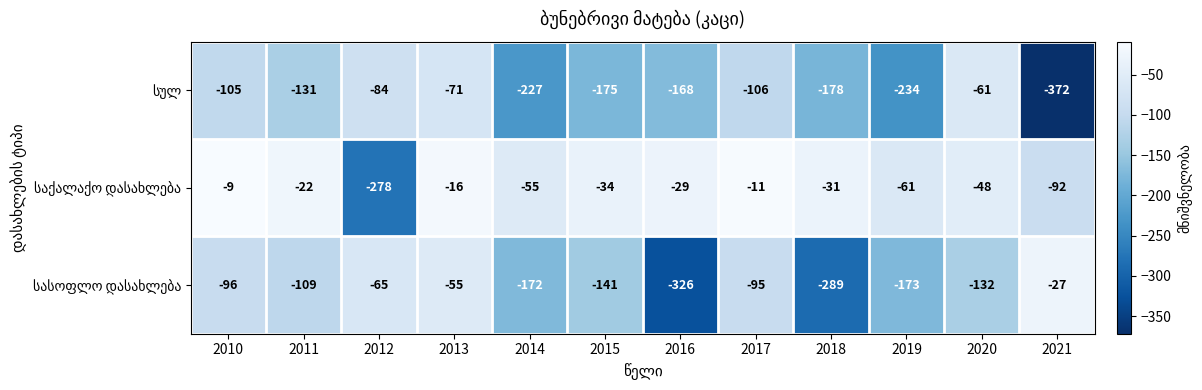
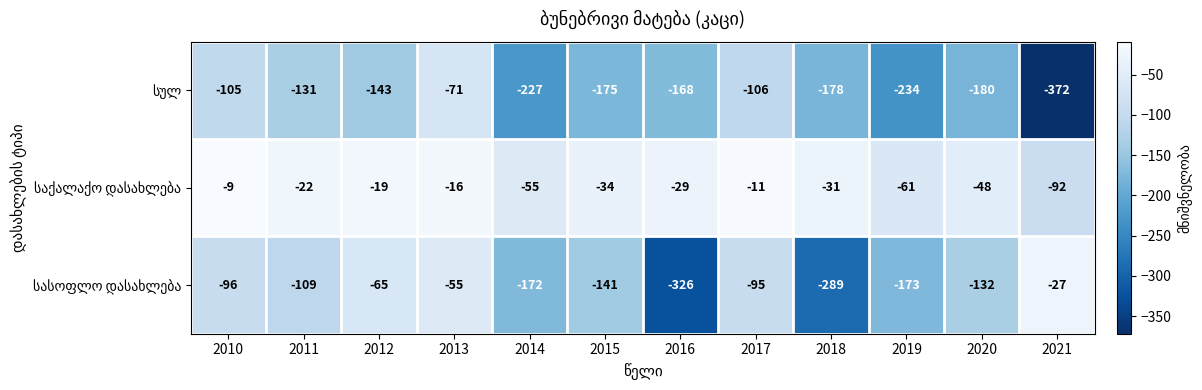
  {
    "სულ": {
      "2010": -105,
      "2011": -131,
-     "2012": -84,
+     "2012": -143,
      "2013": -71,
      "2014": -227,
      "2015": -175,
      "2016": -168,
      "2017": -106,
      "2018": -178,
      "2019": -234,
-     "2020": -61,
+     "2020": -180,
      "2021": -372
    },
    "საქალაქო დასახლება": {
      "2010": -9,
      "2011": -22,
-     "2012": -278,
+     "2012": -19,
      "2013": -16,
      "2014": -55,
      "2015": -34,
      "2016": -29,
      "2017": -11,
      "2018": -31,
      "2019": -61,
      "2020": -48,
      "2021": -92
    },
    "სასოფლო დასახლება": {
      "2010": -96,
      "2011": -109,
      "2012": -65,
      "2013": -55,
      "2014": -172,
      "2015": -141,
      "2016": -326,
      "2017": -95,
      "2018": -289,
      "2019": -173,
      "2020": -132,
      "2021": -27
    }
  }
